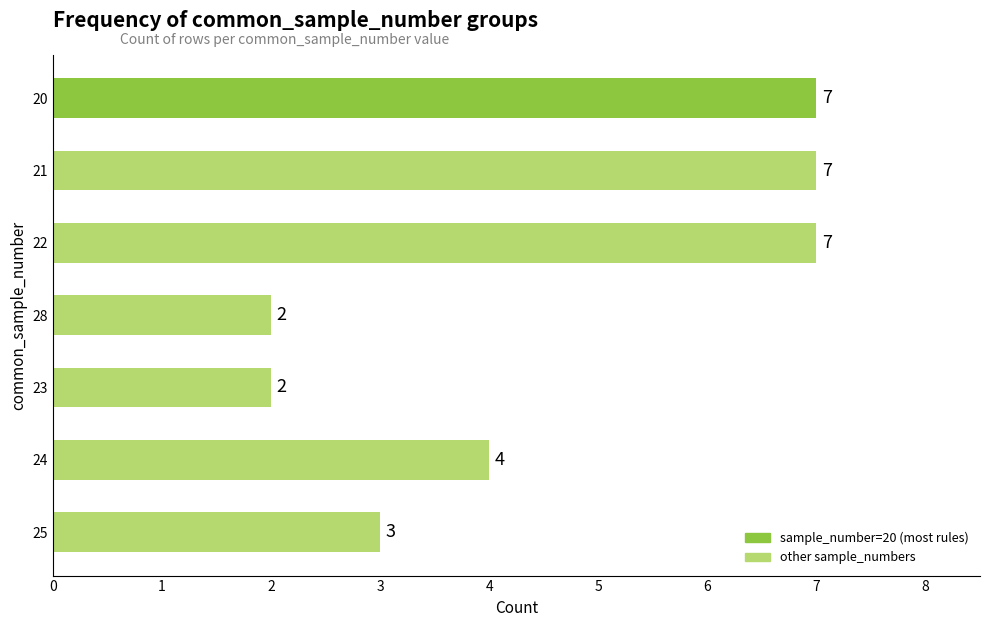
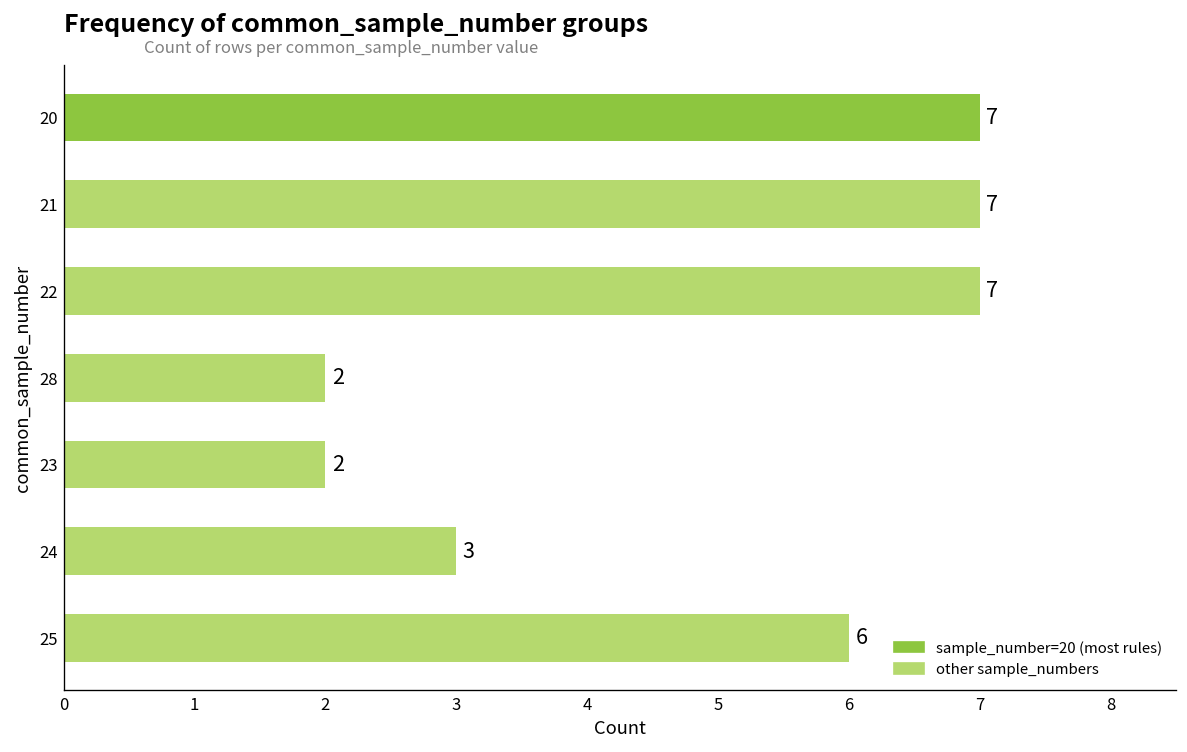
  {
    "20": 7,
    "21": 7,
    "22": 7,
    "28": 2,
    "23": 2,
-   "24": 4,
-   "25": 3
+   "24": 3,
+   "25": 6
  }
